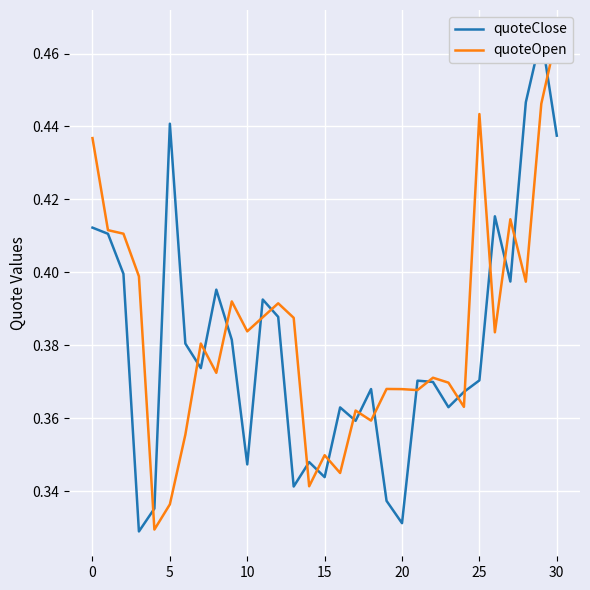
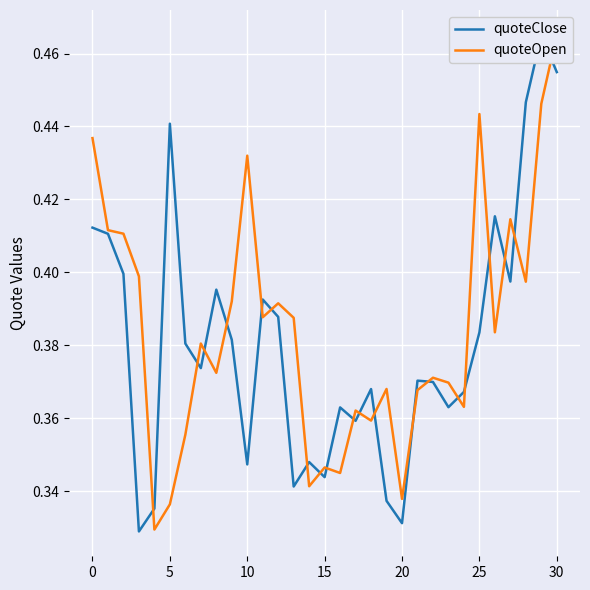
  {
    "quoteClose": {
      "0": 0.412,
      "5": 0.441,
      "10": 0.347,
      "15": 0.344,
      "20": 0.331,
-     "25": 0.370,
-     "30": 0.437
+     "25": 0.384,
+     "30": 0.455
    },
    "quoteOpen": {
      "0": 0.437,
      "5": 0.336,
-     "10": 0.384,
-     "15": 0.350,
-     "20": 0.368,
+     "10": 0.432,
+     "15": 0.346,
+     "20": 0.338,
      "25": 0.443
    }
  }
